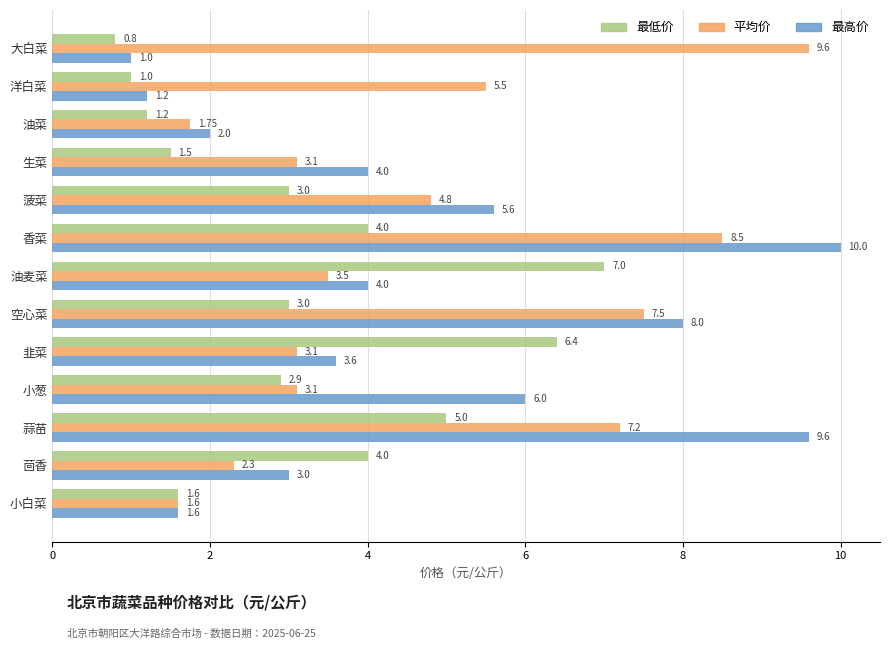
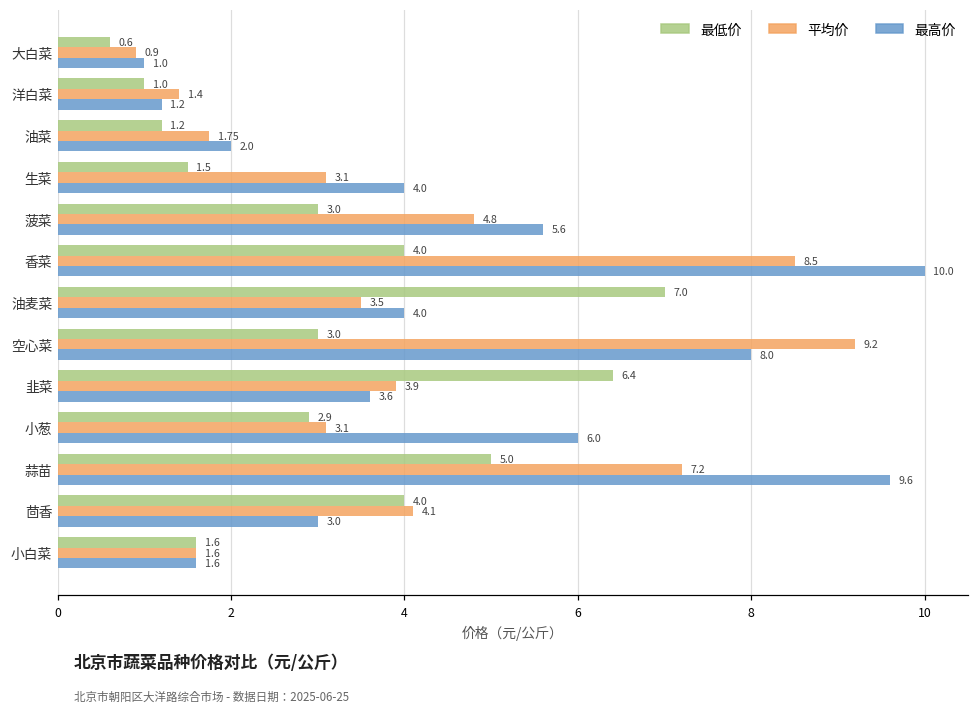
  {
    "最低价": {
-     "大白菜": 0.8,
+     "大白菜": 0.6,
      "洋白菜": 1.0,
      "油菜": 1.2,
      "生菜": 1.5,
      "菠菜": 3.0,
      "香菜": 4.0,
      "油麦菜": 7.0,
      "空心菜": 3.0,
      "韭菜": 6.4,
      "小葱": 2.9,
      "蒜苗": 5.0,
      "茴香": 4.0,
      "小白菜": 1.6
    },
    "平均价": {
-     "大白菜": 9.6,
-     "洋白菜": 5.5,
+     "大白菜": 0.9,
+     "洋白菜": 1.4,
      "油菜": 1.75,
      "生菜": 3.1,
      "菠菜": 4.8,
      "香菜": 8.5,
      "油麦菜": 3.5,
-     "空心菜": 7.5,
-     "韭菜": 3.1,
+     "空心菜": 9.2,
+     "韭菜": 3.9,
      "小葱": 3.1,
      "蒜苗": 7.2,
-     "茴香": 2.3,
+     "茴香": 4.1,
      "小白菜": 1.6
    },
    "最高价": {
      "大白菜": 1.0,
      "洋白菜": 1.2,
      "油菜": 2.0,
      "生菜": 4.0,
      "菠菜": 5.6,
      "香菜": 10.0,
      "油麦菜": 4.0,
      "空心菜": 8.0,
      "韭菜": 3.6,
      "小葱": 6.0,
      "蒜苗": 9.6,
      "茴香": 3.0,
      "小白菜": 1.6
    }
  }
